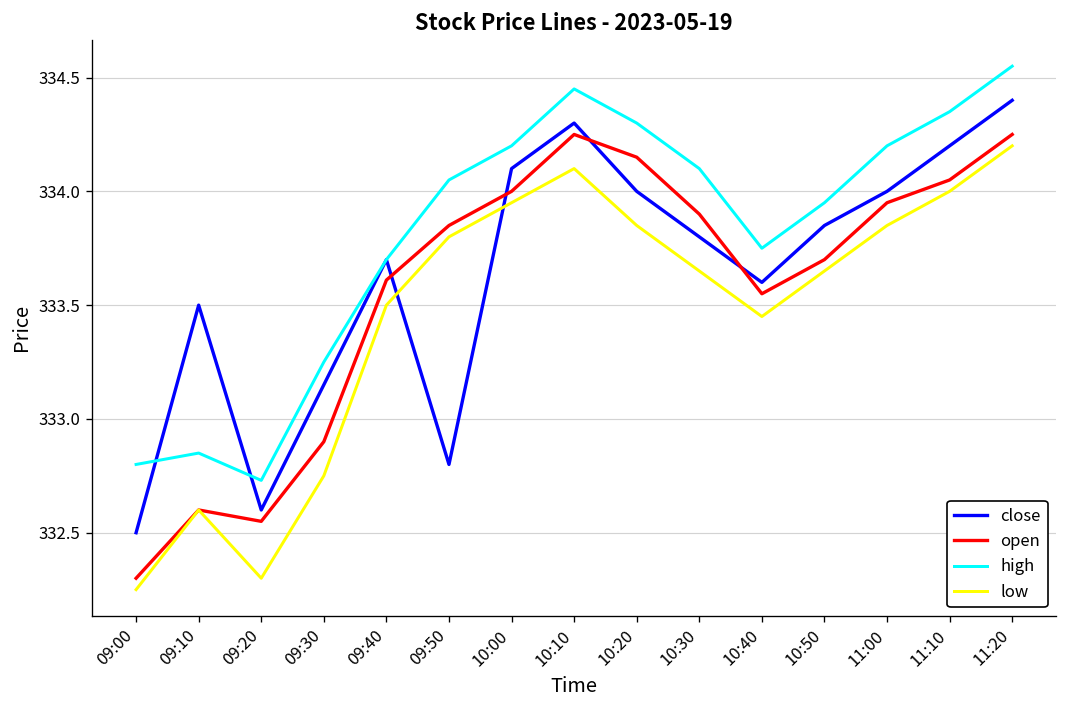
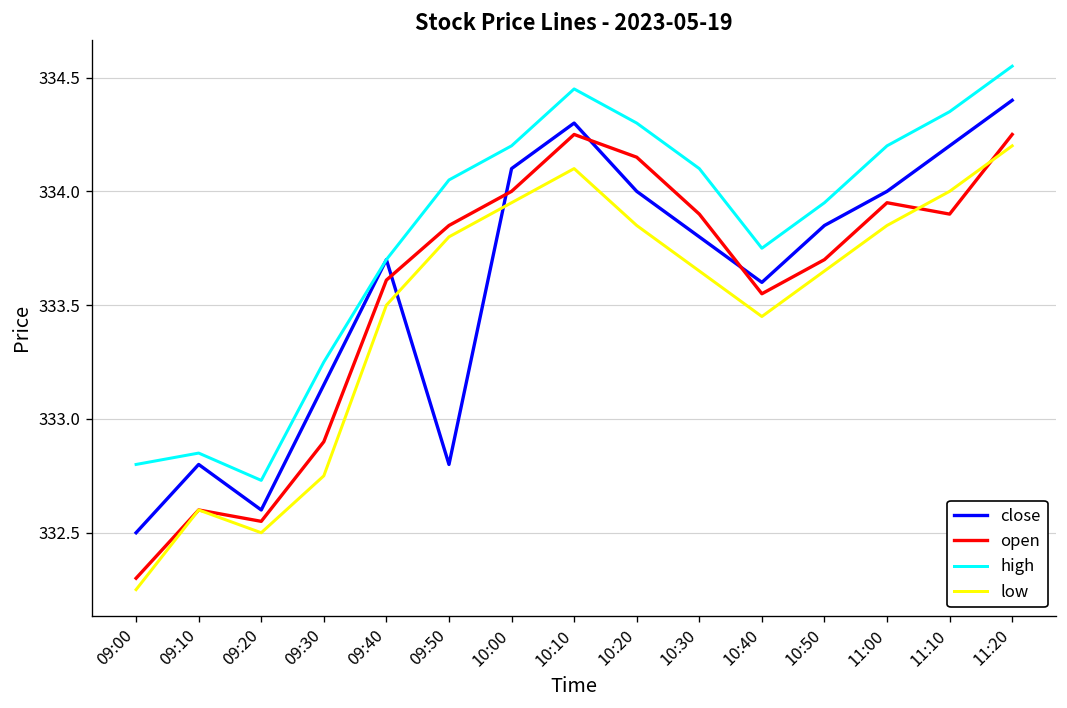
  {
    "close": {
      "09:00": 332.5,
-     "09:10": 333.5,
+     "09:10": 332.8,
      "09:20": 332.6,
      "09:30": 333.15,
      "09:50": 332.8,
      "10:00": 334.1,
      "10:10": 334.3,
      "10:20": 334.0,
      "10:30": 333.8,
      "10:40": 333.6,
      "10:50": 333.85,
      "11:00": 334.0,
      "11:10": 334.2,
      "11:20": 334.4
    },
    "open": {
      "09:00": 332.30,
      "09:20": 332.55,
      "09:30": 332.90,
      "09:40": 333.61,
      "09:50": 333.85,
      "10:00": 334.00,
      "10:10": 334.25,
      "10:20": 334.15,
      "10:30": 333.90,
      "10:40": 333.55,
      "10:50": 333.70,
      "11:00": 333.95,
-     "11:10": 334.05,
+     "11:10": 333.90,
      "11:20": 334.25
    },
    "high": {
      "09:00": 332.80,
      "09:10": 332.85,
      "09:20": 332.73,
      "09:30": 333.25,
      "09:50": 334.05,
      "10:00": 334.20,
      "10:10": 334.45,
      "10:20": 334.30,
      "10:30": 334.10,
      "10:40": 333.75,
      "10:50": 333.95,
      "11:00": 334.20,
      "11:10": 334.35,
      "11:20": 334.55
    },
    "low": {
      "09:00": 332.25,
-     "09:20": 332.3,
+     "09:20": 332.5,
      "09:30": 332.75,
      "09:40": 333.5,
      "09:50": 333.8,
      "10:00": 333.95,
      "10:10": 334.1,
      "10:20": 333.85,
      "10:30": 333.65,
      "10:40": 333.45,
      "10:50": 333.65,
      "11:00": 333.85,
      "11:10": 334.0,
      "11:20": 334.2
    }
  }
